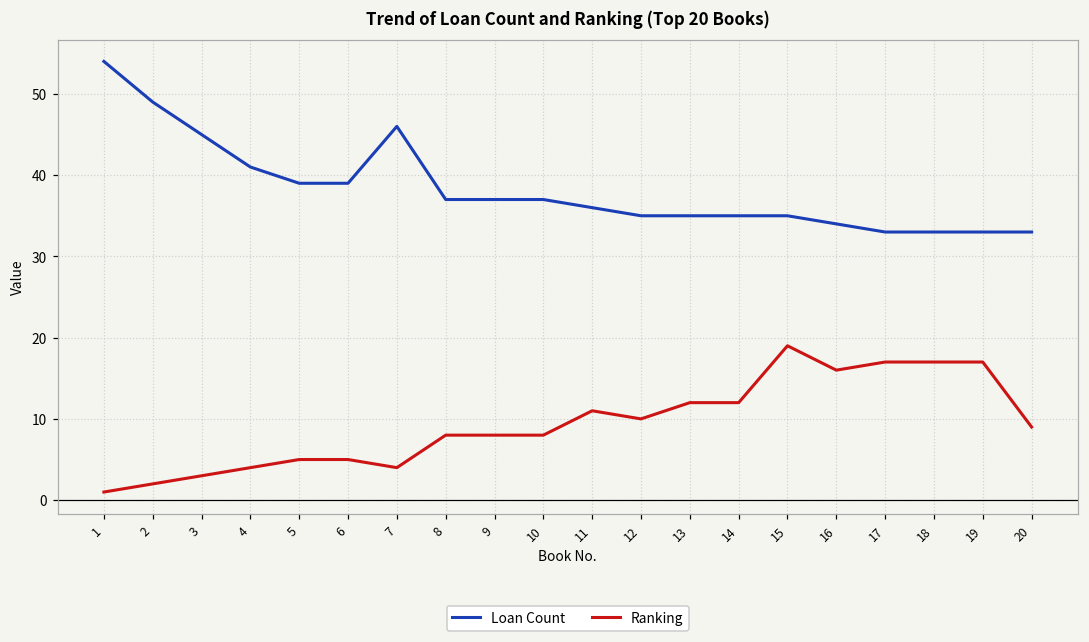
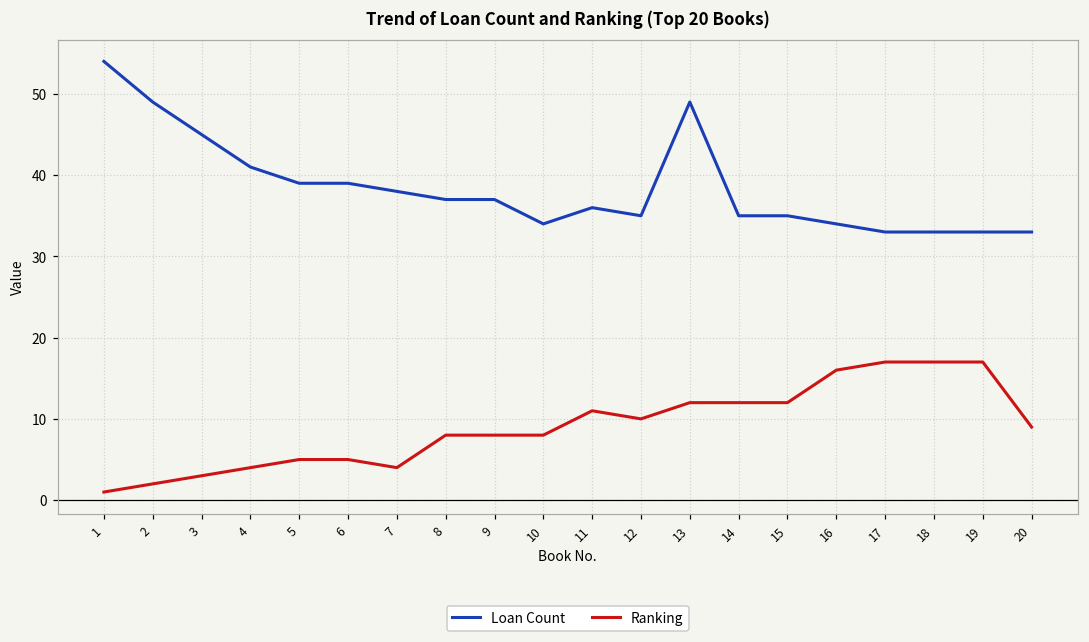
  {
    "Loan Count": {
      "1": 54,
      "2": 49,
      "3": 45,
      "4": 41,
      "5": 39,
      "6": 39,
-     "7": 46,
+     "7": 38,
      "8": 37,
      "9": 37,
-     "10": 37,
+     "10": 34,
      "11": 36,
      "12": 35,
-     "13": 35,
+     "13": 49,
      "14": 35,
      "15": 35,
      "16": 34,
      "17": 33,
      "18": 33,
      "19": 33,
      "20": 33
    },
    "Ranking": {
      "1": 1,
      "2": 2,
      "3": 3,
      "4": 4,
      "5": 5,
      "6": 5,
      "7": 4,
      "8": 8,
      "9": 8,
      "10": 8,
      "11": 11,
      "12": 10,
      "13": 12,
      "14": 12,
-     "15": 19,
+     "15": 12,
      "16": 16,
      "17": 17,
      "18": 17,
      "19": 17,
      "20": 9
    }
  }
